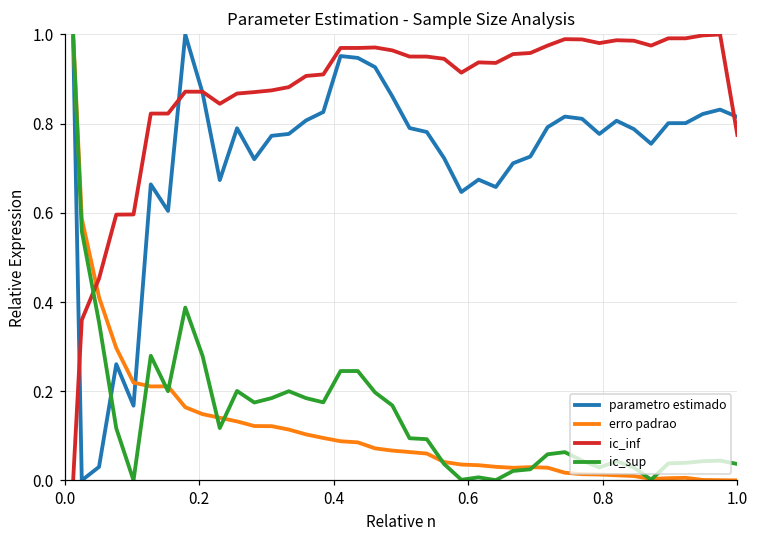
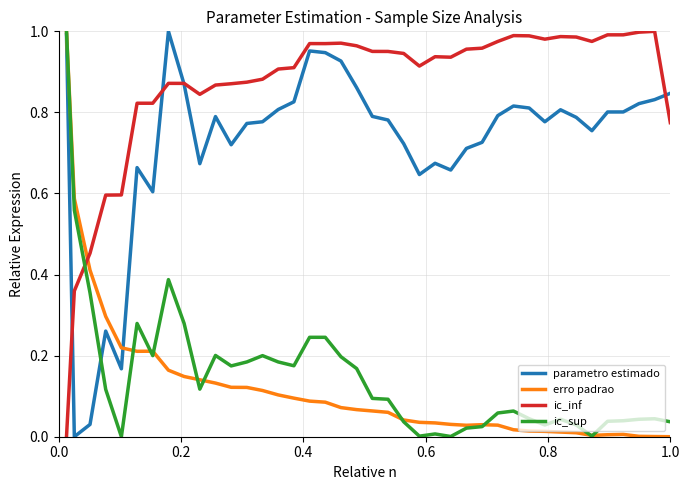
  {
    "parametro estimado": {
-     "1.0": 0.81
+     "1.0": 0.85
    },
    "erro padrao": {
      "1.0": 0.00
    },
    "ic_inf": {
      "1.0": 0.77
    },
    "ic_sup": {
      "1.0": 0.04
    }
  }
